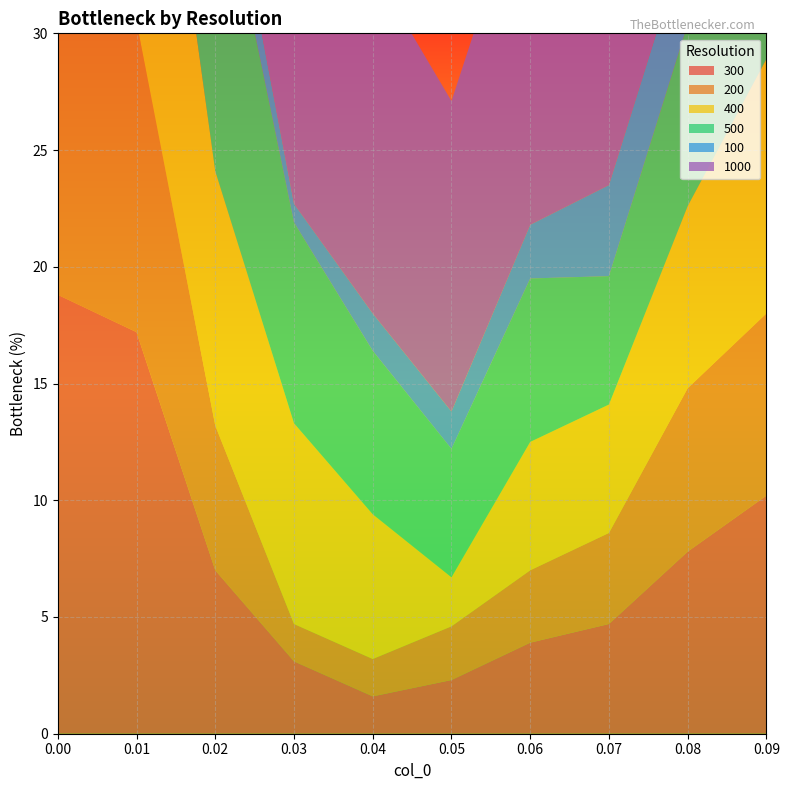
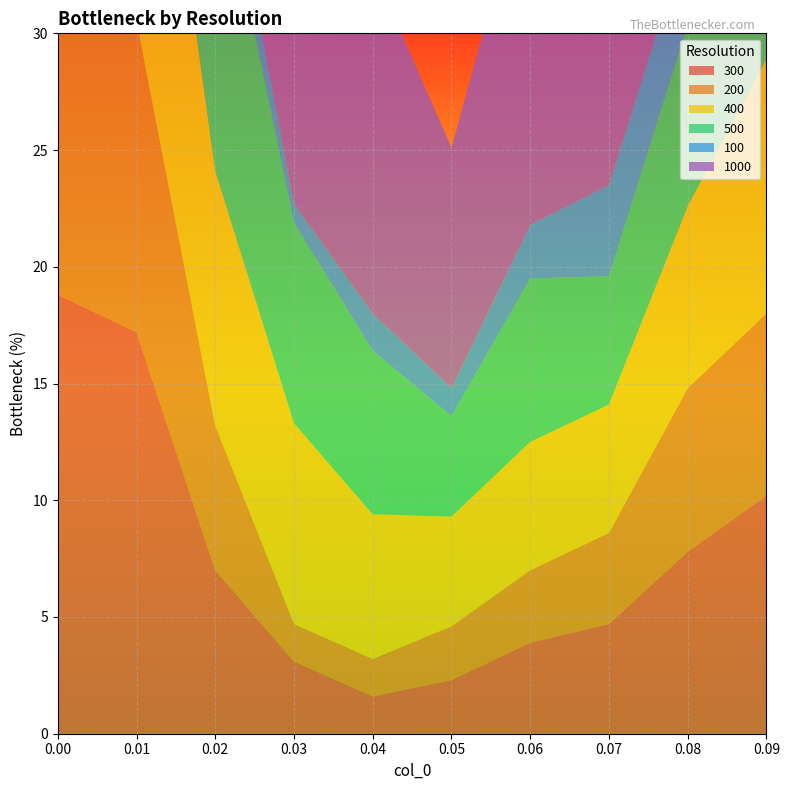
  {
    "400": {
      "0.02": 10.9,
      "0.03": 8.6,
      "0.04": 6.2,
-     "0.05": 2.1,
+     "0.05": 4.7,
      "0.06": 5.5,
      "0.07": 5.5,
      "0.08": 7.8,
      "0.09": 10.9
    },
    "500": {
      "0.03": 8.6,
      "0.04": 7.0,
-     "0.05": 5.5,
+     "0.05": 4.3,
      "0.06": 7.0,
      "0.07": 5.5
    },
    "100": {
      "0.03": 0.8,
      "0.04": 1.6,
-     "0.05": 1.6,
+     "0.05": 1.2,
      "0.06": 2.3,
      "0.07": 3.9
    },
    "1000": {
-     "0.05": 13.3
+     "0.05": 10.3
    }
  }
